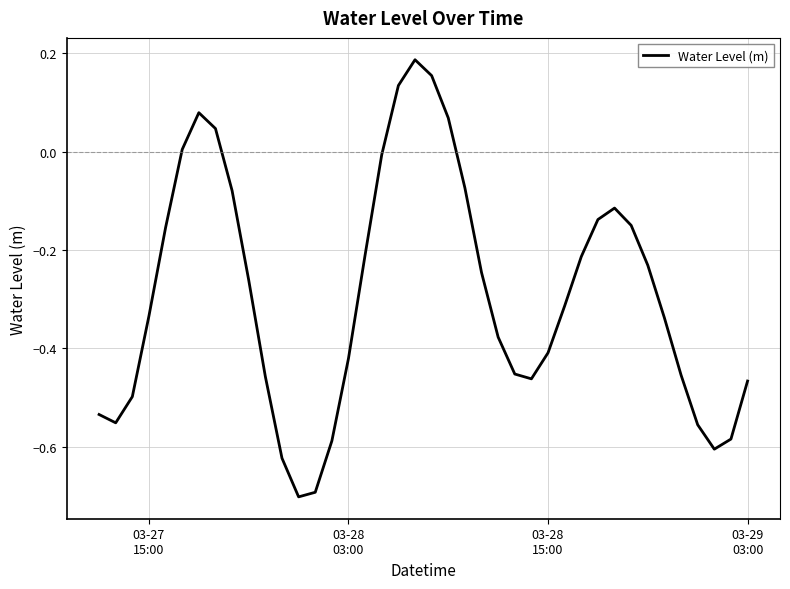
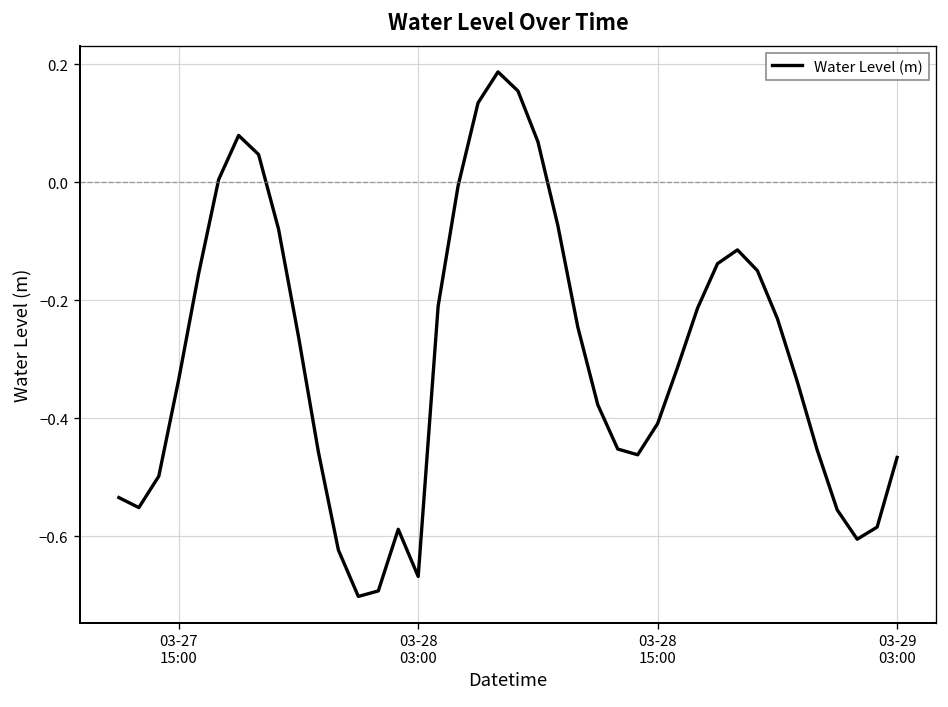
  {
    "03-27 15:00": -0.33,
-   "03-28 03:00": -0.42,
+   "03-28 03:00": -0.67,
    "03-28 15:00": -0.41,
    "03-29 03:00": -0.47
  }
